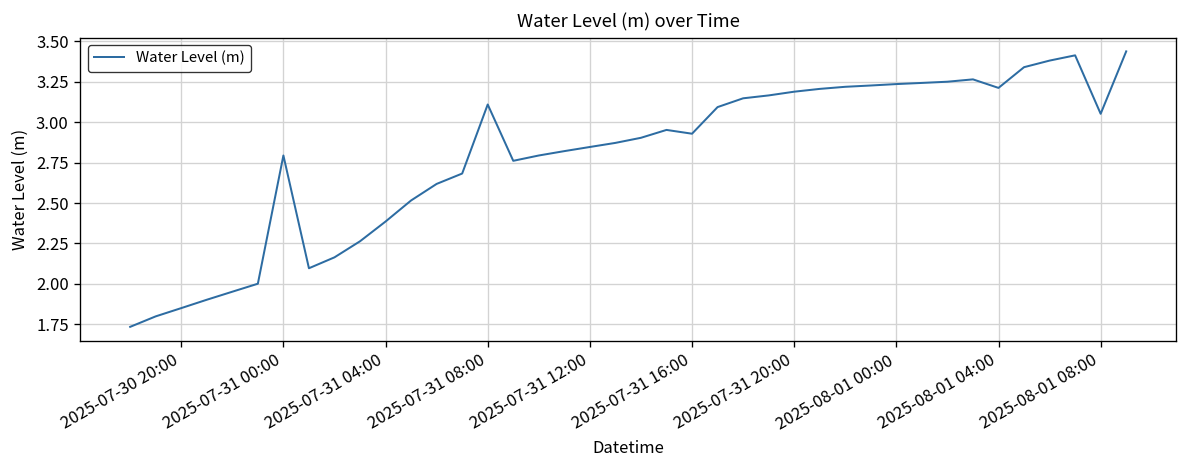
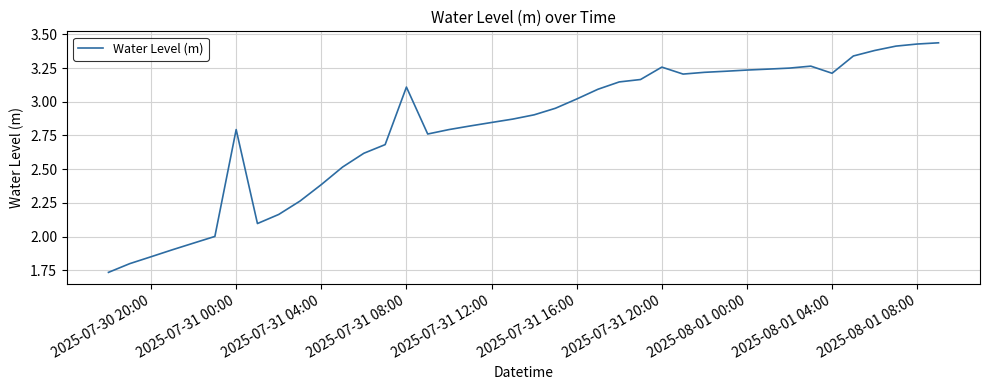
  {
    "2025-07-30 20:00": 1.85,
    "2025-07-31 00:00": 2.79,
    "2025-07-31 04:00": 2.39,
    "2025-07-31 08:00": 3.11,
    "2025-07-31 12:00": 2.85,
-   "2025-07-31 16:00": 2.93,
-   "2025-07-31 20:00": 3.19,
+   "2025-07-31 16:00": 3.02,
+   "2025-07-31 20:00": 3.26,
    "2025-08-01 00:00": 3.24,
    "2025-08-01 04:00": 3.21,
-   "2025-08-01 08:00": 3.05
+   "2025-08-01 08:00": 3.43
  }
